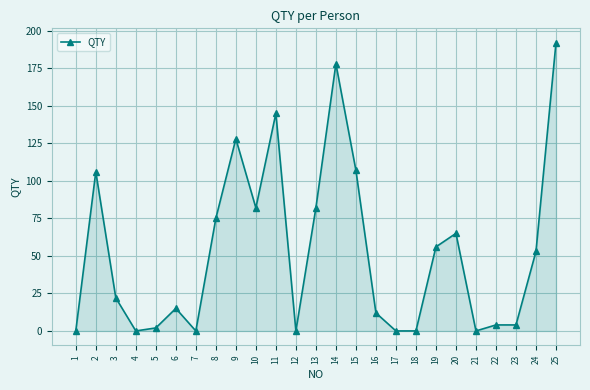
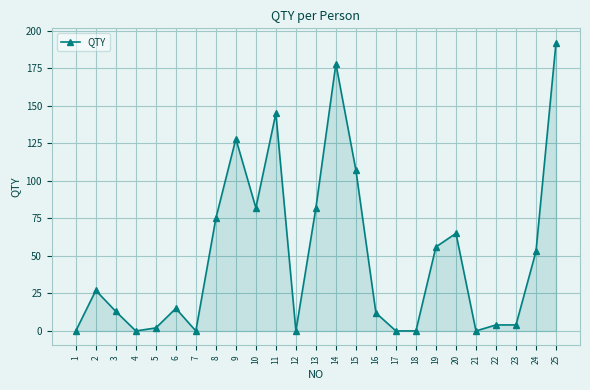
  {
    "1": 0,
-   "2": 106,
-   "3": 22,
+   "2": 27,
+   "3": 13,
    "4": 0,
    "5": 2,
    "6": 15,
    "7": 0,
    "8": 75,
    "9": 128,
    "10": 82,
    "11": 145,
    "12": 0,
    "13": 82,
    "14": 178,
    "15": 107,
    "16": 12,
    "17": 0,
    "18": 0,
    "19": 56,
    "20": 65,
    "21": 0,
    "22": 4,
    "23": 4,
    "24": 53,
    "25": 192
  }
